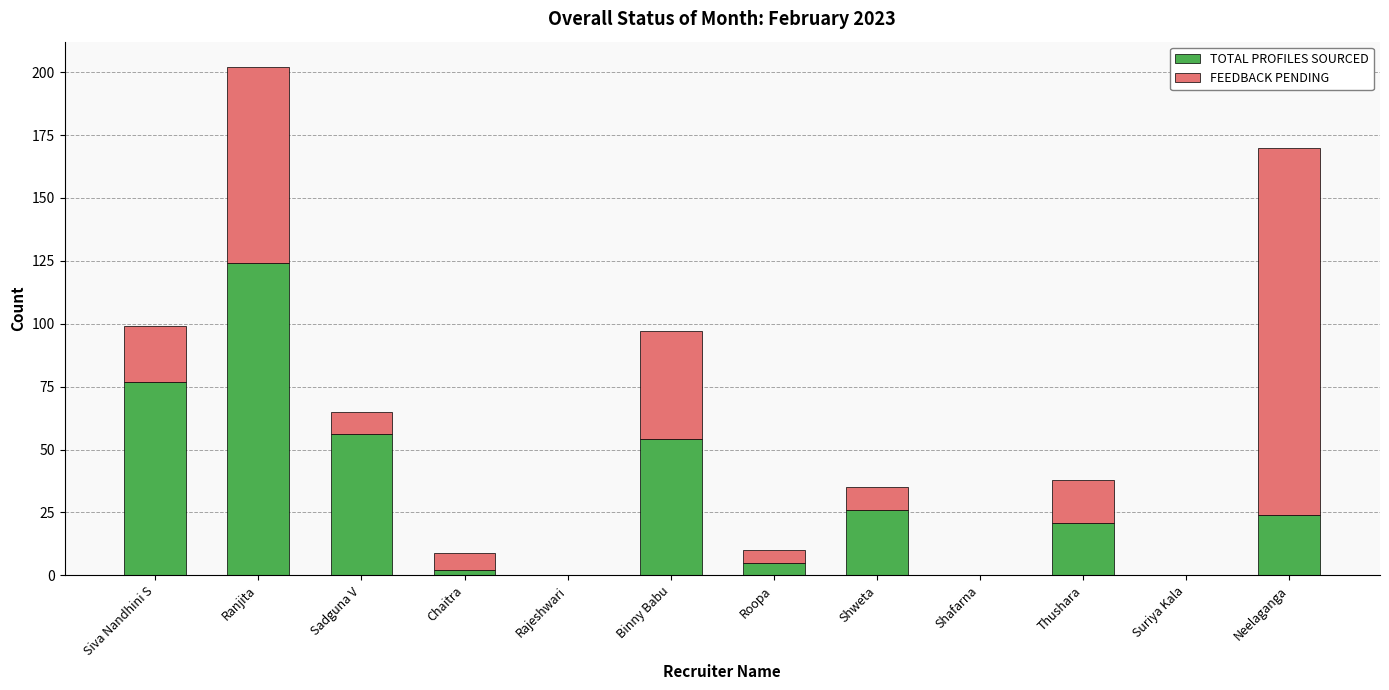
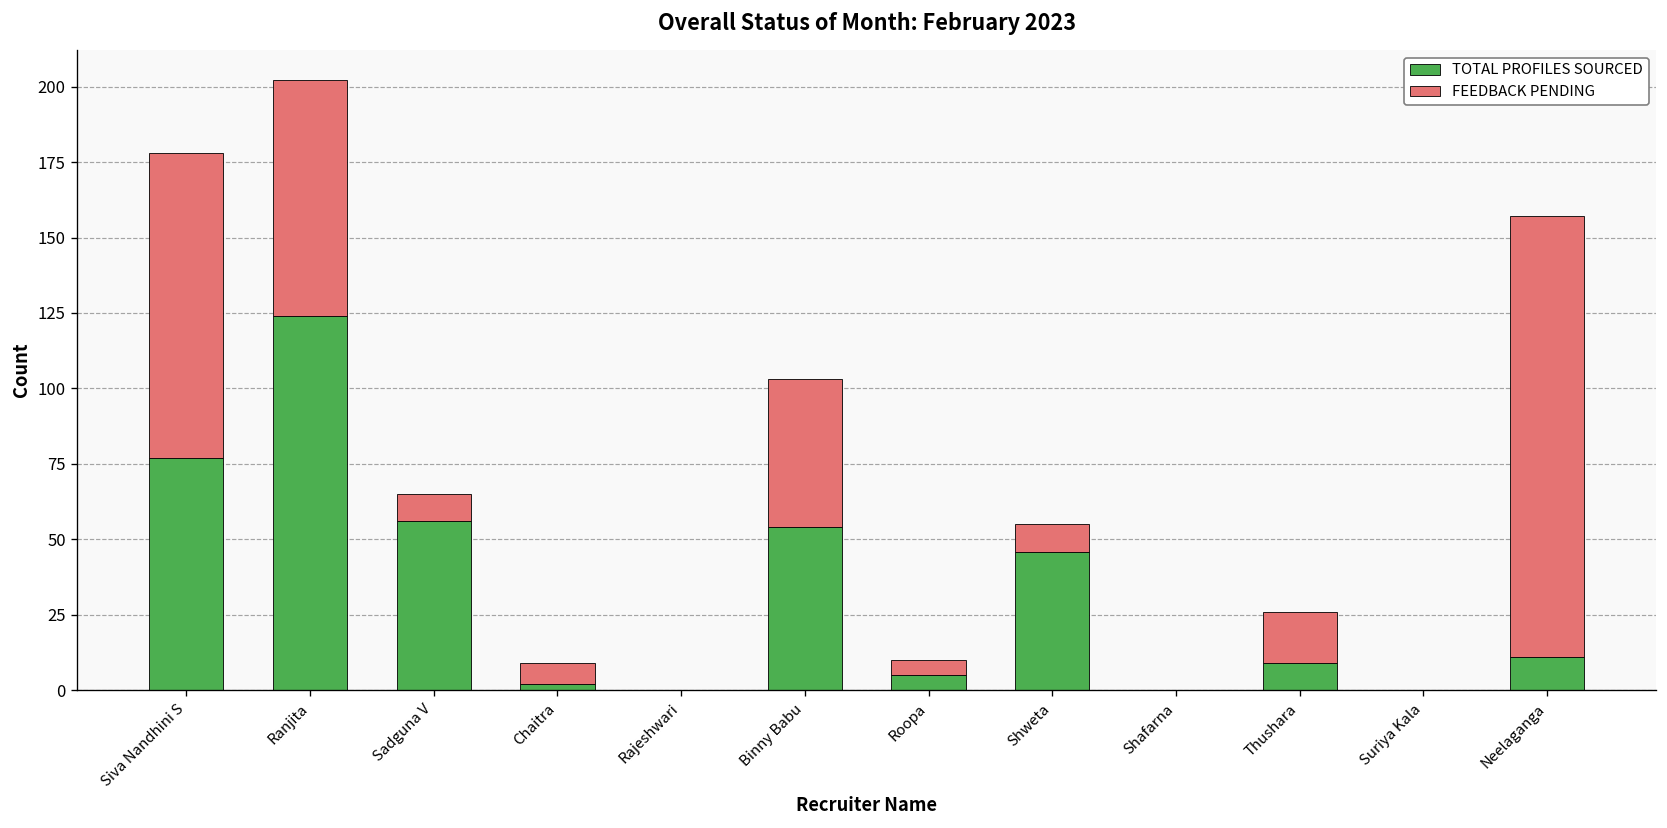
  {
    "TOTAL PROFILES SOURCED": {
      "Siva Nandhini S": 77,
      "Ranjita": 124,
      "Sadguna V": 56,
      "Chaitra": 2,
      "Rajeshwari": 0,
      "Binny Babu": 54,
      "Roopa": 5,
-     "Shweta": 26,
+     "Shweta": 46,
      "Shafarna": 0,
-     "Thushara": 21,
+     "Thushara": 9,
      "Suriya Kala": 0,
-     "Neelaganga": 24
+     "Neelaganga": 11
    },
    "FEEDBACK PENDING": {
-     "Siva Nandhini S": 22,
+     "Siva Nandhini S": 101,
      "Ranjita": 78,
      "Sadguna V": 9,
      "Chaitra": 7,
      "Rajeshwari": 0,
-     "Binny Babu": 43,
+     "Binny Babu": 49,
      "Roopa": 5,
      "Shweta": 9,
      "Shafarna": 0,
      "Thushara": 17,
      "Suriya Kala": 0,
      "Neelaganga": 146
    }
  }
